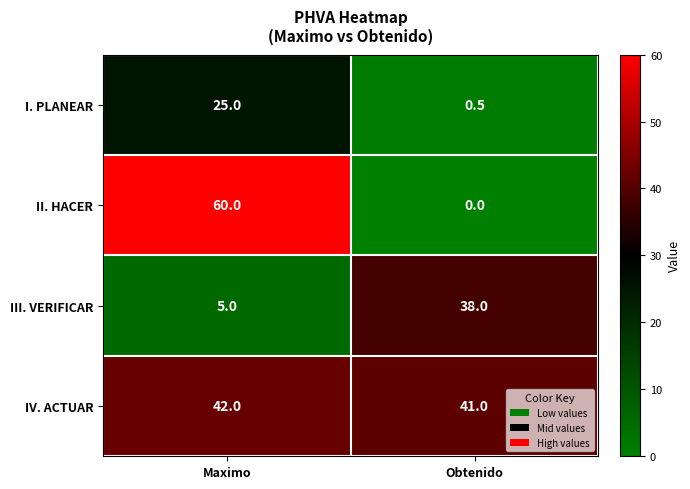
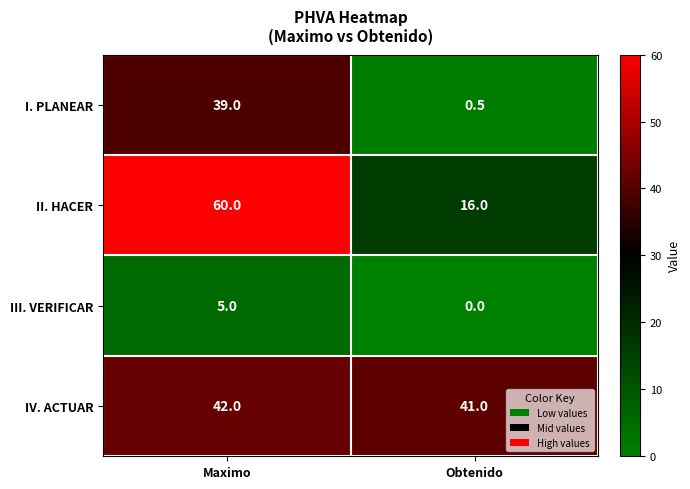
  {
    "I. PLANEAR": {
-     "Maximo": 25.0,
+     "Maximo": 39.0,
      "Obtenido": 0.5
    },
    "II. HACER": {
      "Maximo": 60.0,
-     "Obtenido": 0.0
+     "Obtenido": 16.0
    },
    "III. VERIFICAR": {
      "Maximo": 5.0,
-     "Obtenido": 38.0
+     "Obtenido": 0.0
    },
    "IV. ACTUAR": {
      "Maximo": 42.0,
      "Obtenido": 41.0
    }
  }
